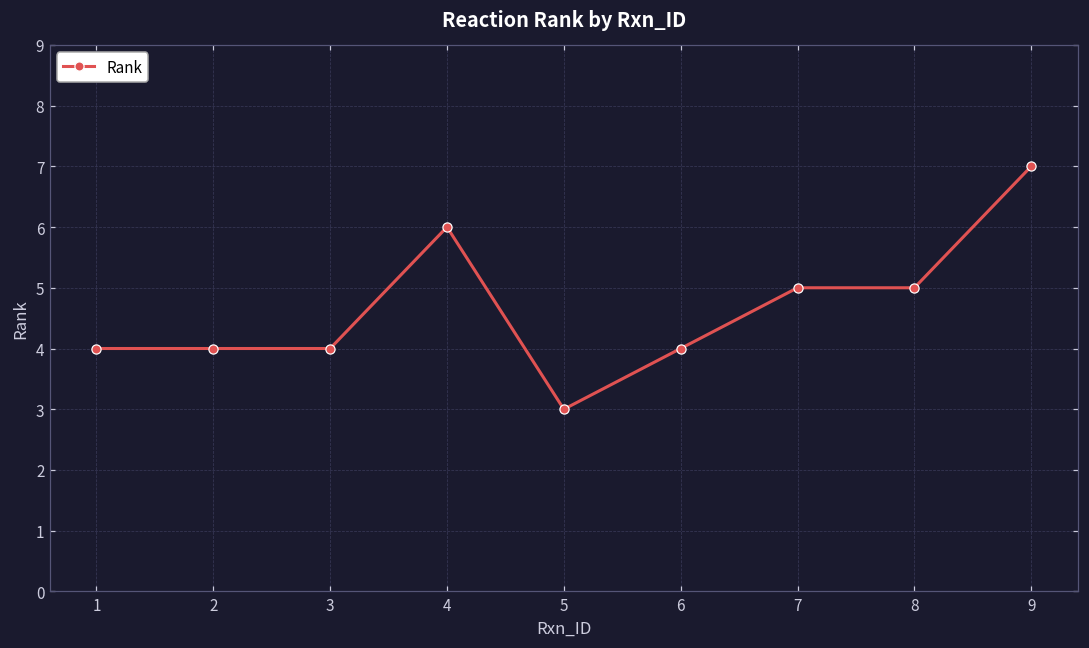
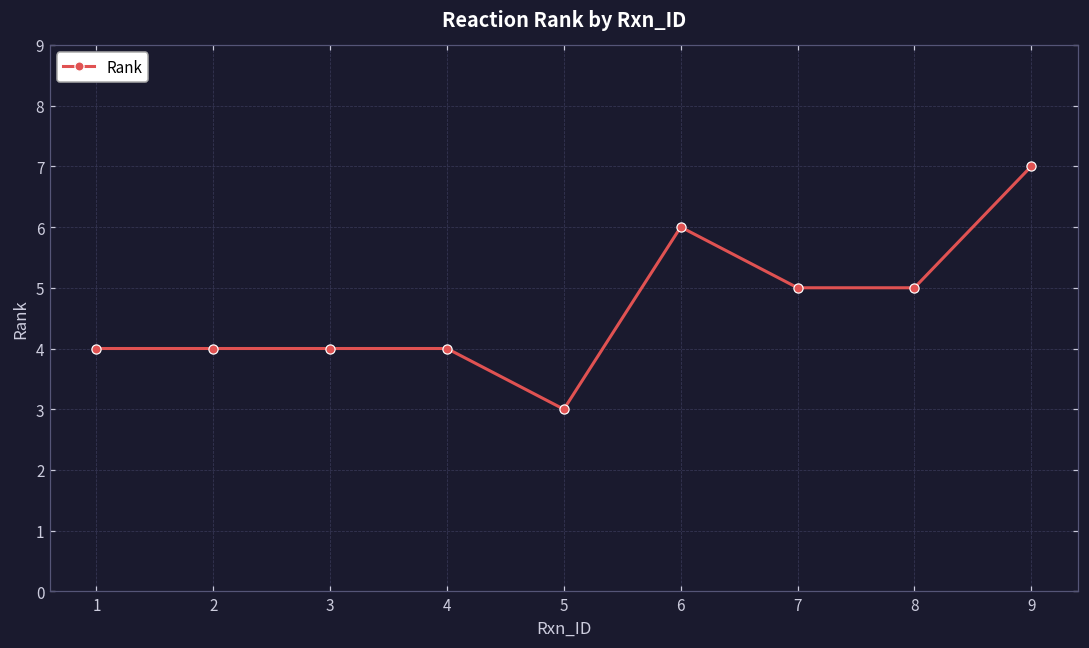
  {
    "1": 4,
    "2": 4,
    "3": 4,
-   "4": 6,
+   "4": 4,
    "5": 3,
-   "6": 4,
+   "6": 6,
    "7": 5,
    "8": 5,
    "9": 7
  }
